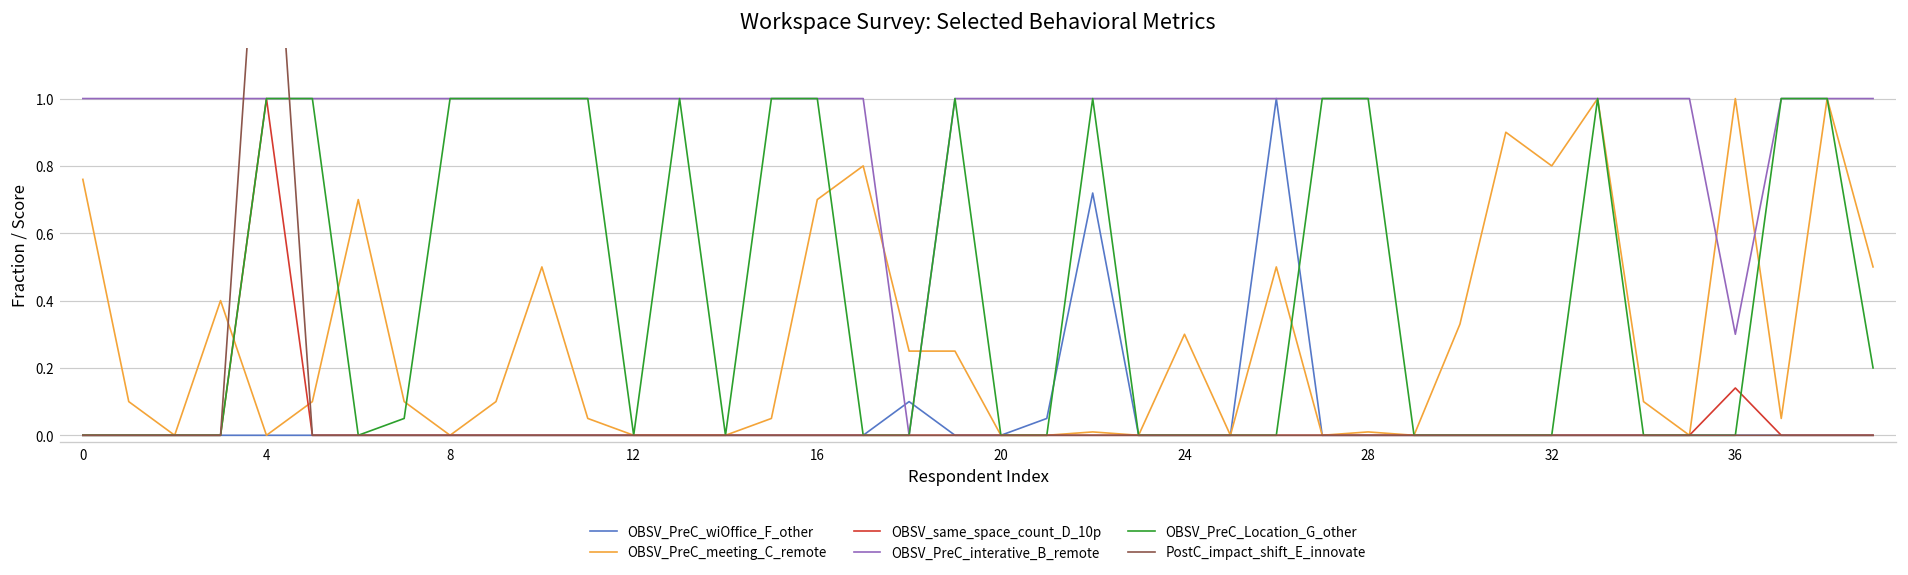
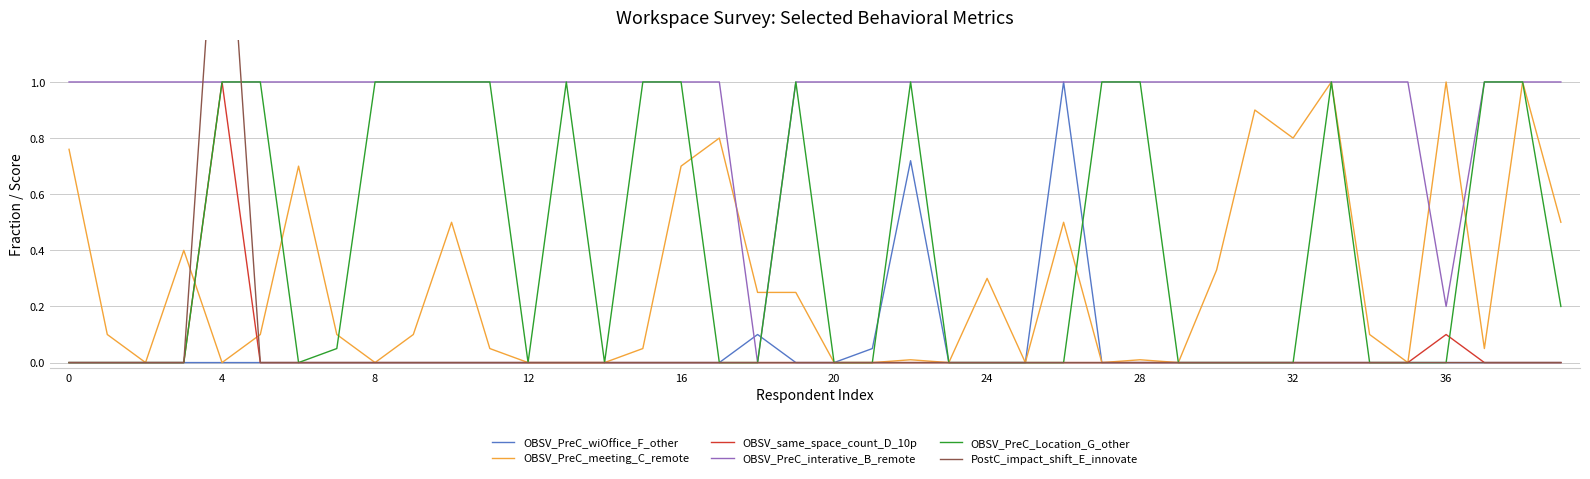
  {
    "OBSV_PreC_meeting_C_remote": {
      "0": 0.76,
      "16": 0.70,
      "24": 0.30,
      "28": 0.01,
      "32": 0.80,
      "36": 1.00
    },
    "OBSV_same_space_count_D_10p": {
-     "36": 0.14
+     "36": 0.10
    },
    "OBSV_PreC_interative_B_remote": {
      "0": 1.0,
      "12": 1.0,
      "20": 1.0,
      "24": 1.0,
      "32": 1.0,
-     "36": 0.3
+     "36": 0.2
    }
  }
